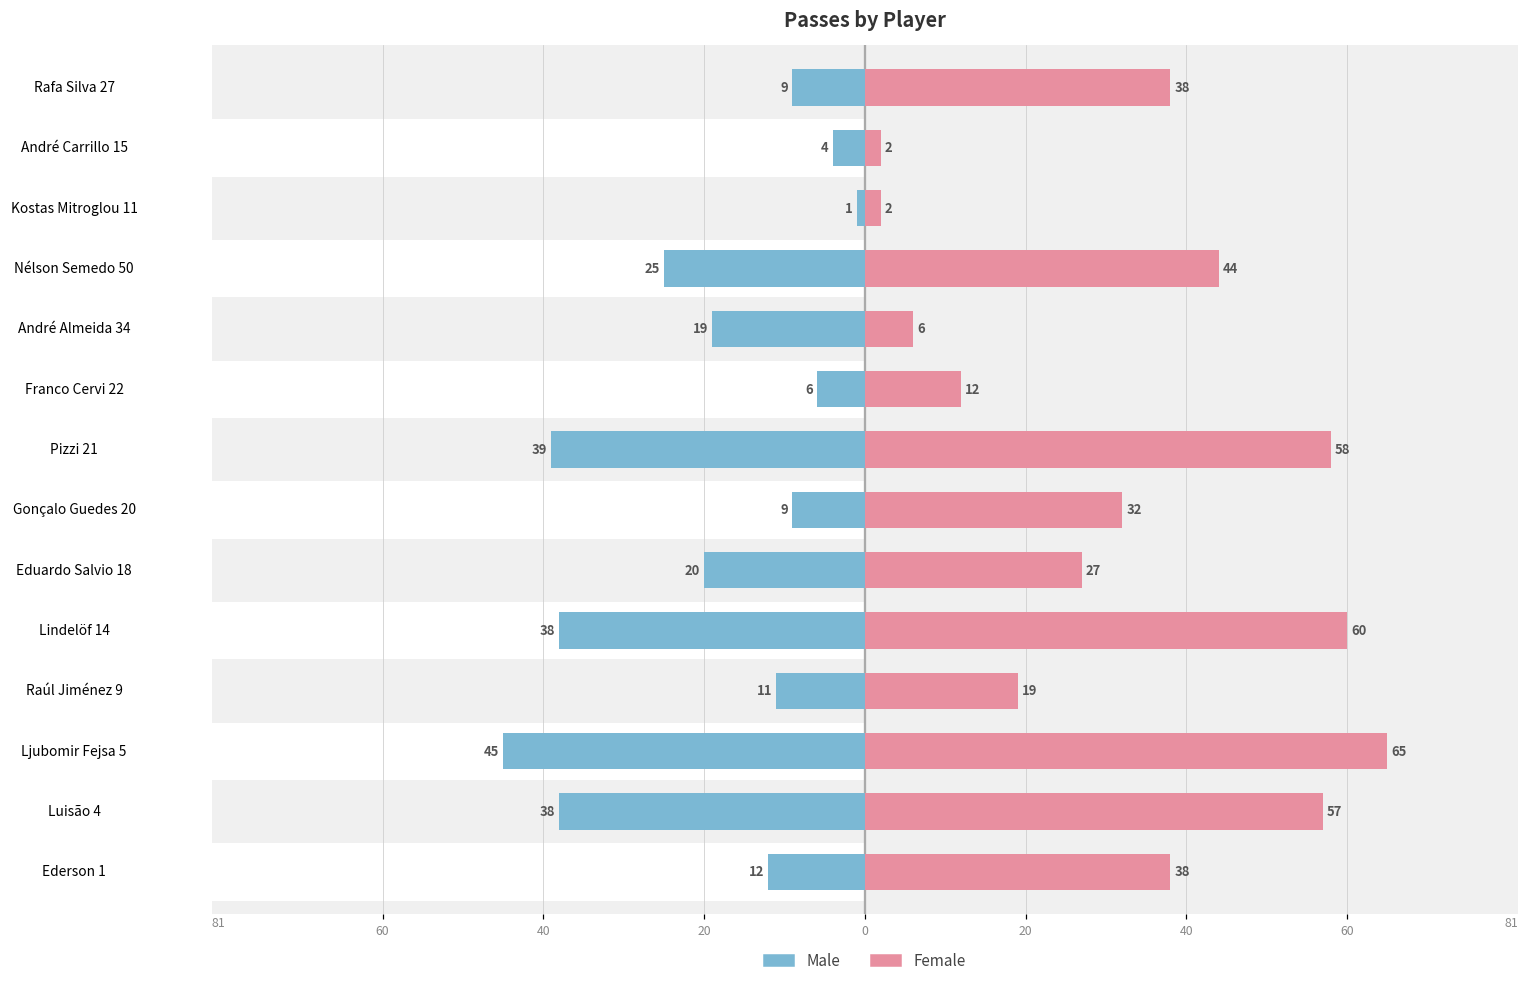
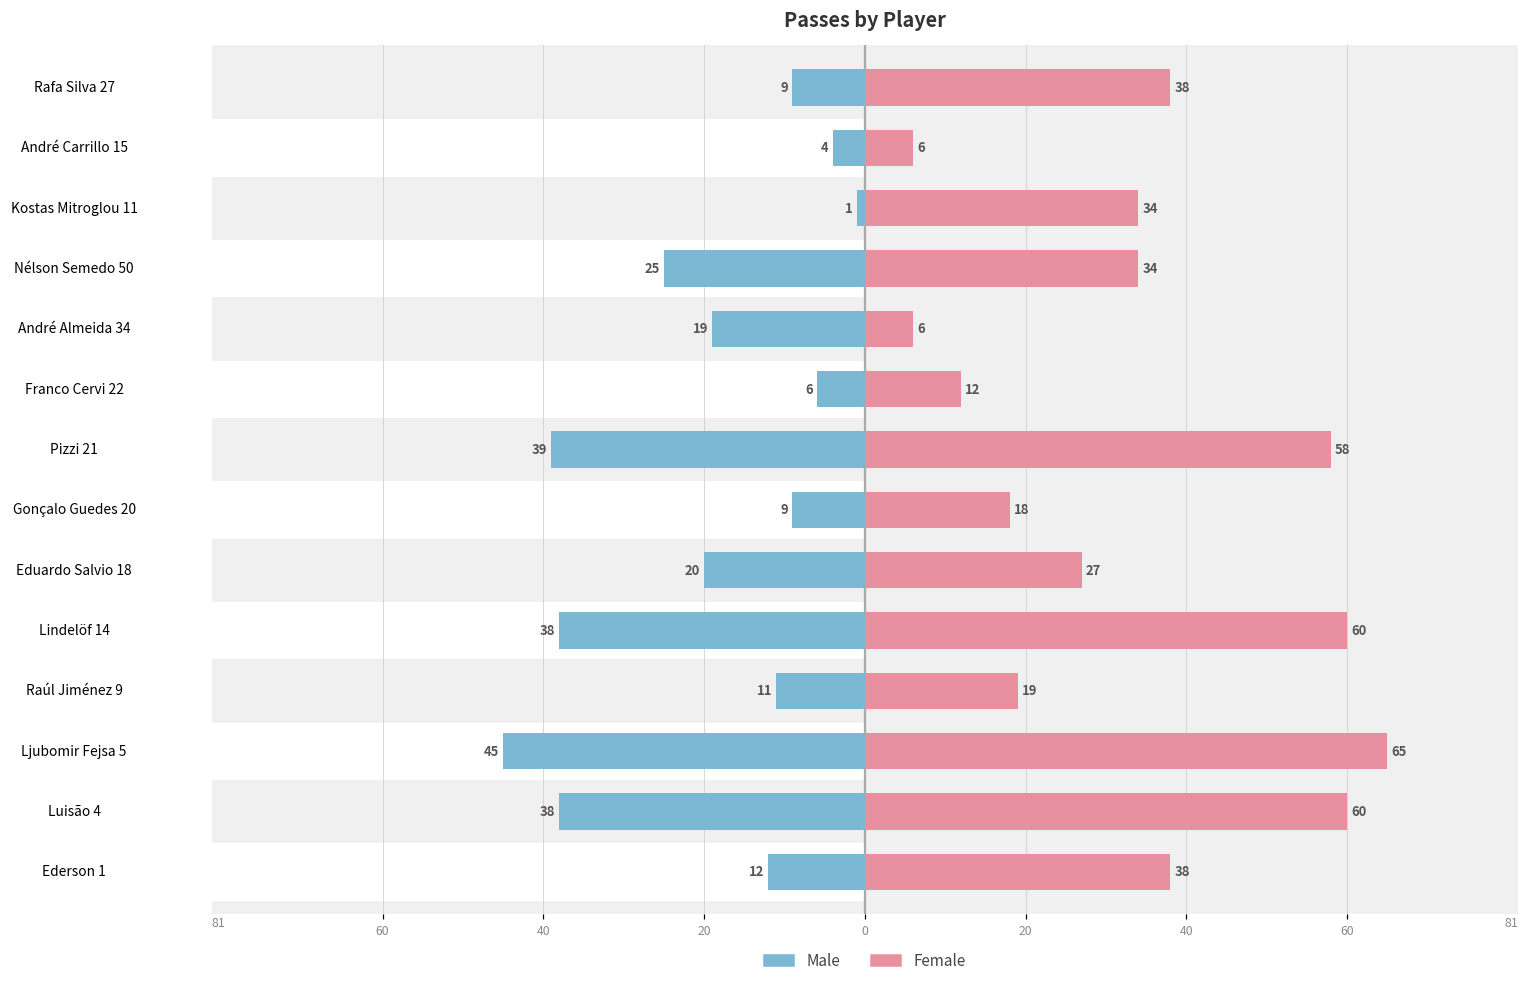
  {
    "Female": {
      "Rafa Silva 27": 38,
-     "André Carrillo 15": 2,
-     "Kostas Mitroglou 11": 2,
-     "Nélson Semedo 50": 44,
+     "André Carrillo 15": 6,
+     "Kostas Mitroglou 11": 34,
+     "Nélson Semedo 50": 34,
      "André Almeida 34": 6,
      "Franco Cervi 22": 12,
      "Pizzi 21": 58,
-     "Gonçalo Guedes 20": 32,
+     "Gonçalo Guedes 20": 18,
      "Eduardo Salvio 18": 27,
      "Lindelöf 14": 60,
      "Raúl Jiménez 9": 19,
      "Ljubomir Fejsa 5": 65,
-     "Luisão 4": 57,
+     "Luisão 4": 60,
      "Ederson 1": 38
    }
  }
